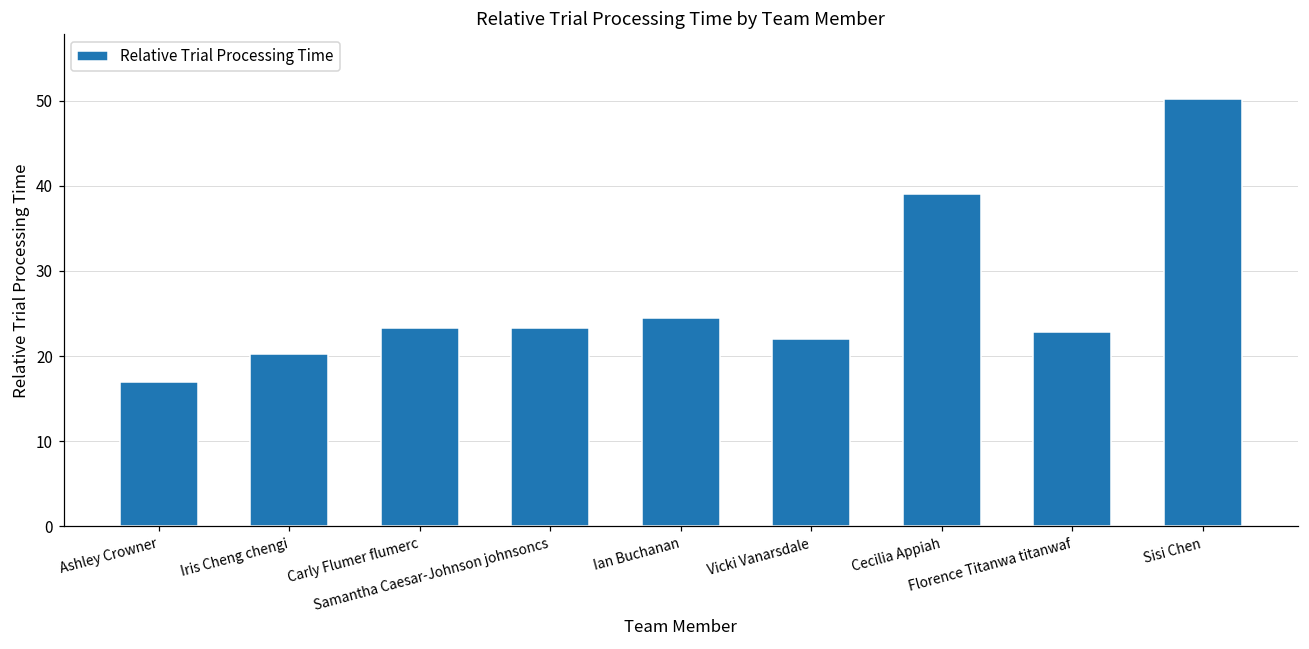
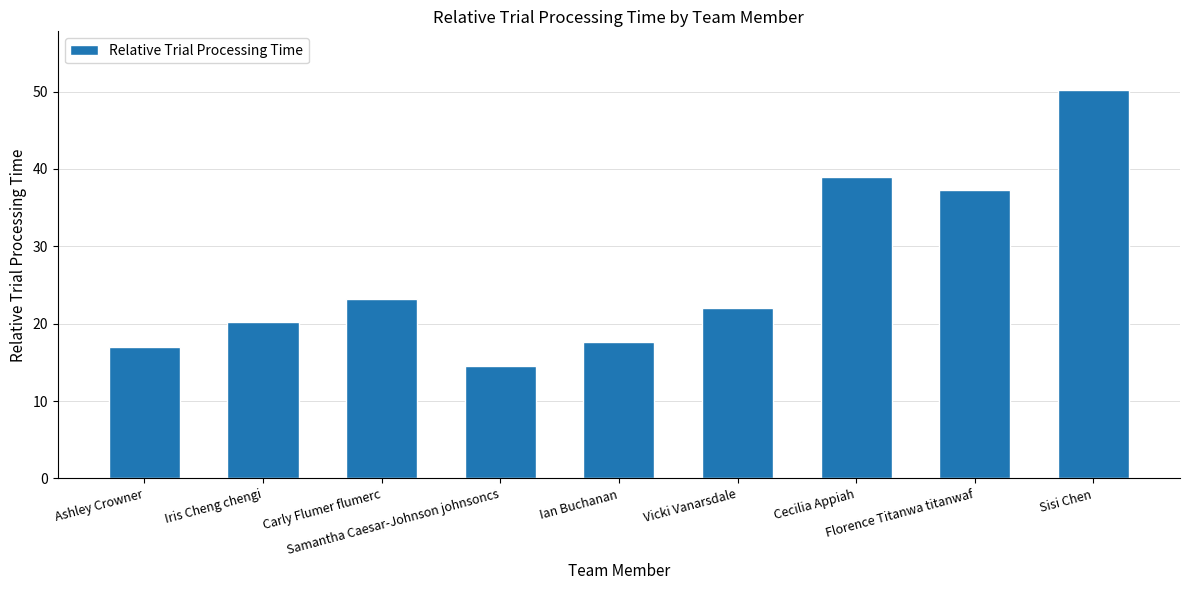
  {
    "Ashley Crowner": 17,
    "Iris Cheng chengi": 20,
    "Carly Flumer flumerc": 23,
-   "Samantha Caesar-Johnson johnsoncs": 23,
-   "Ian Buchanan": 25,
+   "Samantha Caesar-Johnson johnsoncs": 14,
+   "Ian Buchanan": 18,
    "Vicki Vanarsdale": 22,
    "Cecilia Appiah": 39,
-   "Florence Titanwa titanwaf": 23,
+   "Florence Titanwa titanwaf": 37,
    "Sisi Chen": 50
  }
